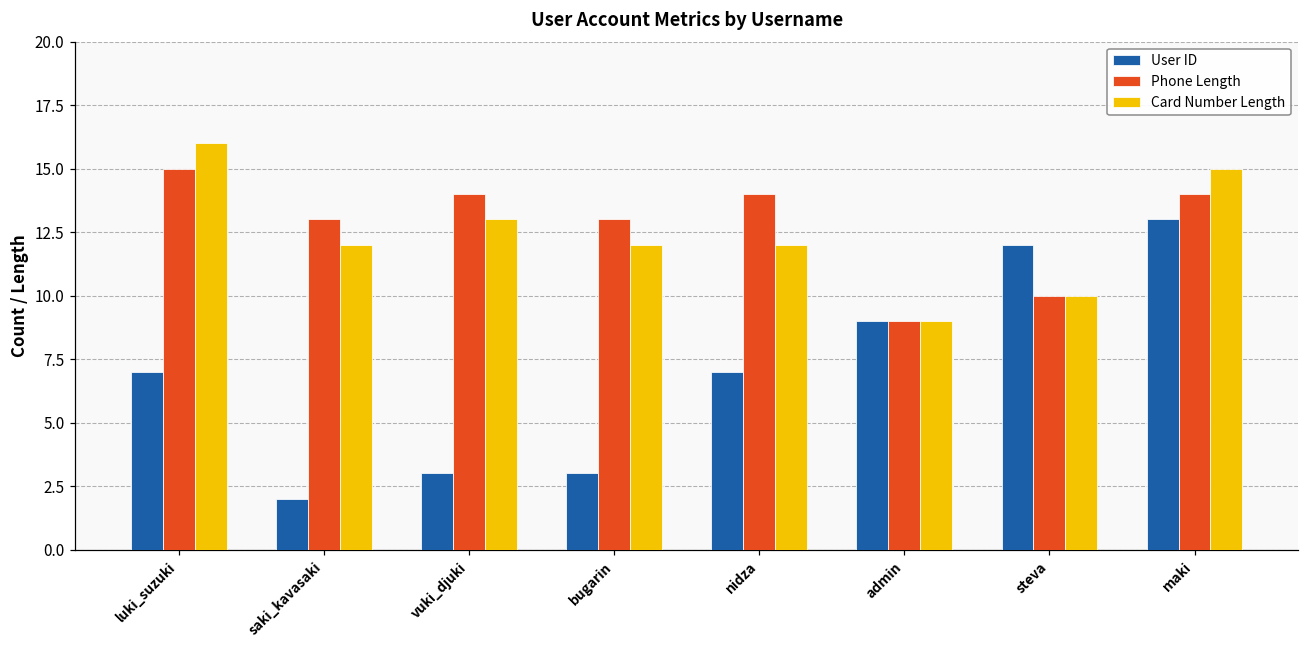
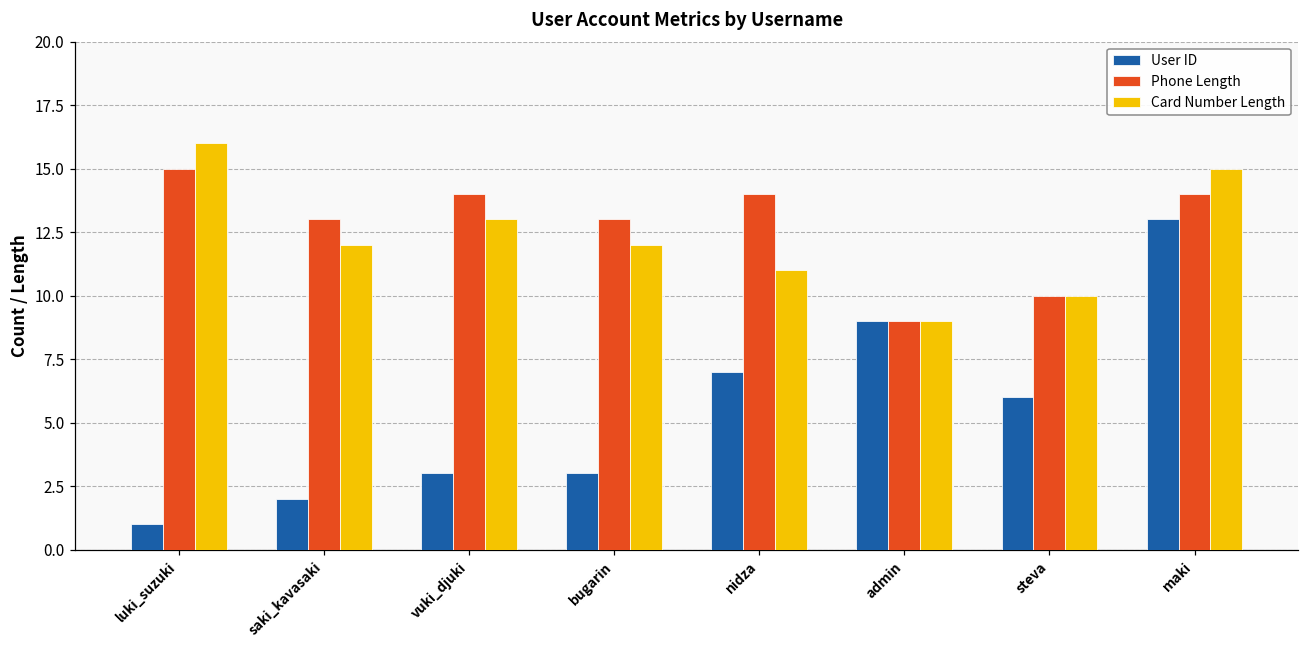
  {
    "User ID": {
-     "luki_suzuki": 7,
+     "luki_suzuki": 1,
      "saki_kavasaki": 2,
      "vuki_djuki": 3,
      "bugarin": 3,
      "nidza": 7,
      "admin": 9,
-     "steva": 12,
+     "steva": 6,
      "maki": 13
    },
    "Phone Length": {
      "luki_suzuki": 15,
      "saki_kavasaki": 13,
      "vuki_djuki": 14,
      "bugarin": 13,
      "nidza": 14,
      "admin": 9,
      "steva": 10,
      "maki": 14
    },
    "Card Number Length": {
      "luki_suzuki": 16,
      "saki_kavasaki": 12,
      "vuki_djuki": 13,
      "bugarin": 12,
-     "nidza": 12,
+     "nidza": 11,
      "admin": 9,
      "steva": 10,
      "maki": 15
    }
  }
